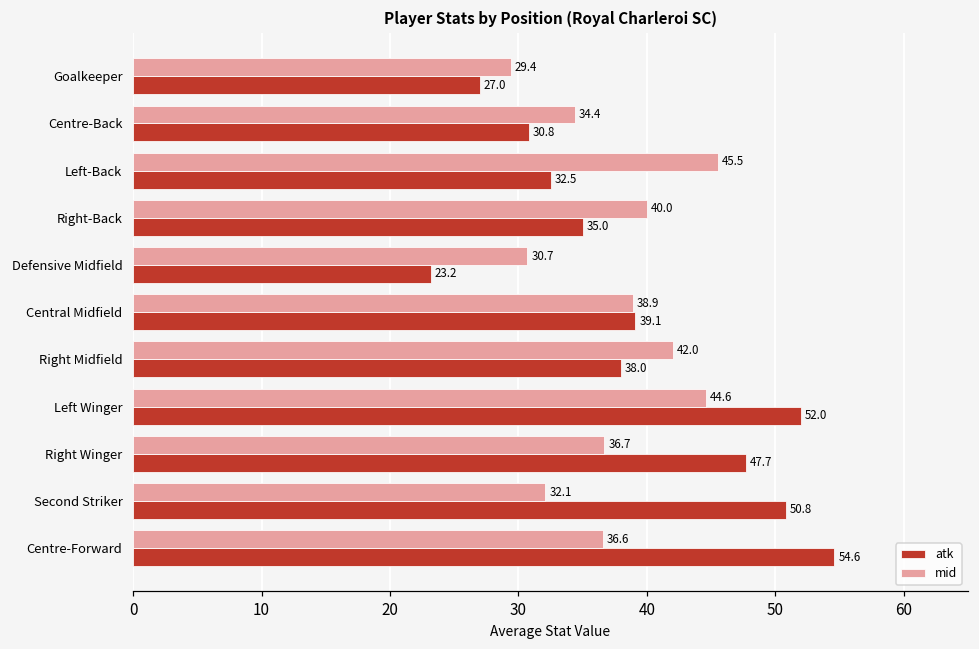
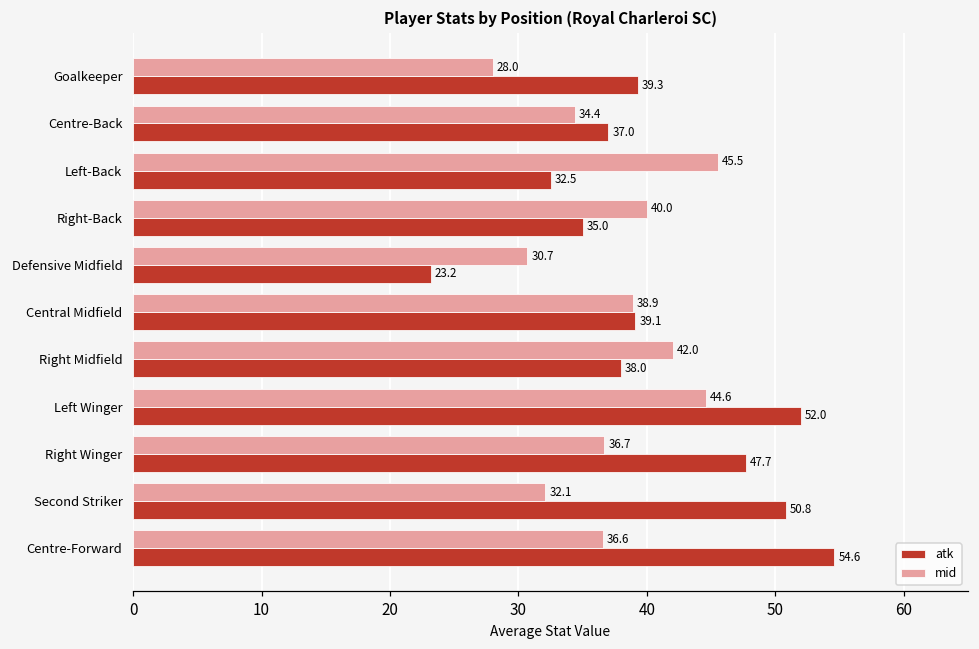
  {
    "atk": {
-     "Goalkeeper": 27.0,
-     "Centre-Back": 30.8,
+     "Goalkeeper": 39.3,
+     "Centre-Back": 37.0,
      "Left-Back": 32.5,
      "Right-Back": 35.0,
      "Defensive Midfield": 23.2,
      "Central Midfield": 39.1,
      "Right Midfield": 38.0,
      "Left Winger": 52.0,
      "Right Winger": 47.7,
      "Second Striker": 50.8,
      "Centre-Forward": 54.6
    },
    "mid": {
-     "Goalkeeper": 29.4,
+     "Goalkeeper": 28.0,
      "Centre-Back": 34.4,
      "Left-Back": 45.5,
      "Right-Back": 40.0,
      "Defensive Midfield": 30.7,
      "Central Midfield": 38.9,
      "Right Midfield": 42.0,
      "Left Winger": 44.6,
      "Right Winger": 36.7,
      "Second Striker": 32.1,
      "Centre-Forward": 36.6
    }
  }
